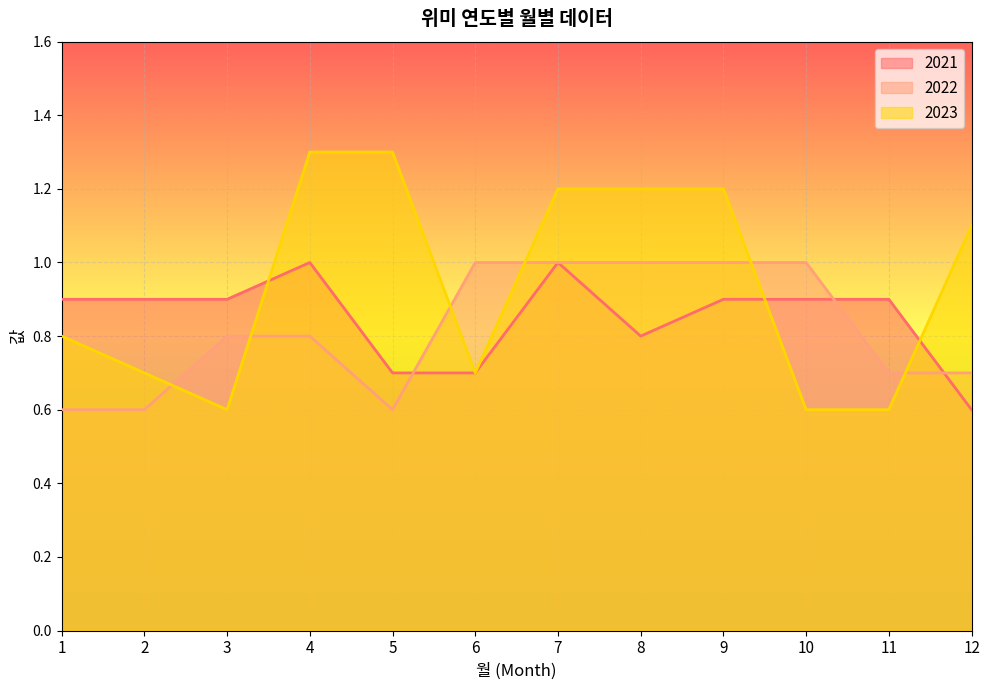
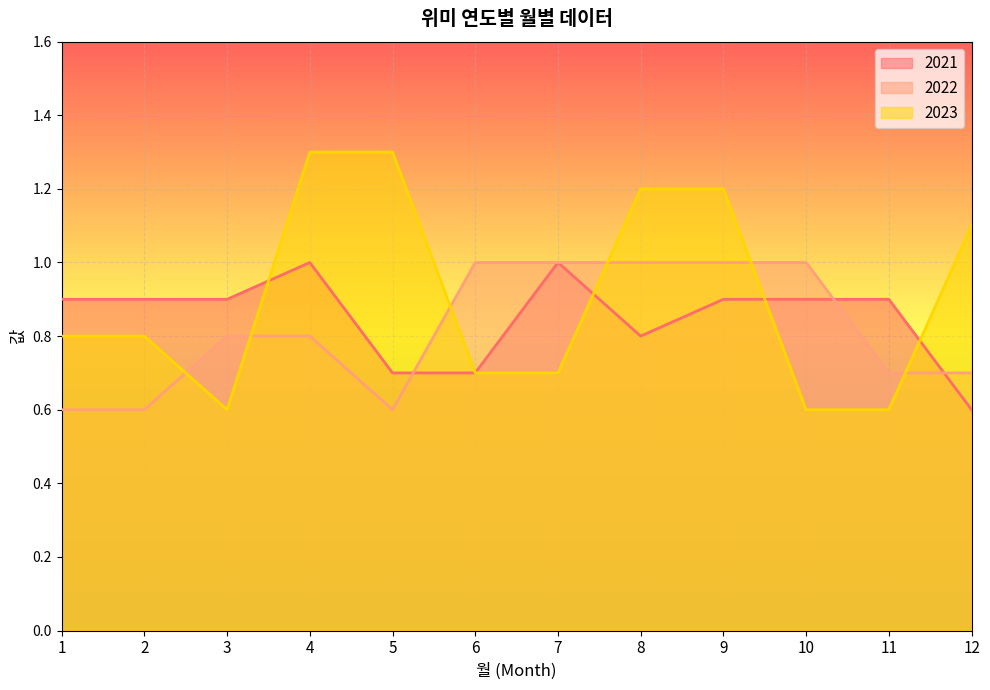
  {
    "2023": {
      "1": 0.8,
-     "2": 0.7,
+     "2": 0.8,
      "3": 0.6,
      "4": 1.3,
      "5": 1.3,
-     "7": 1.2,
+     "7": 0.7,
      "8": 1.2,
      "9": 1.2,
      "10": 0.6,
      "11": 0.6,
      "12": 1.1
    }
  }
